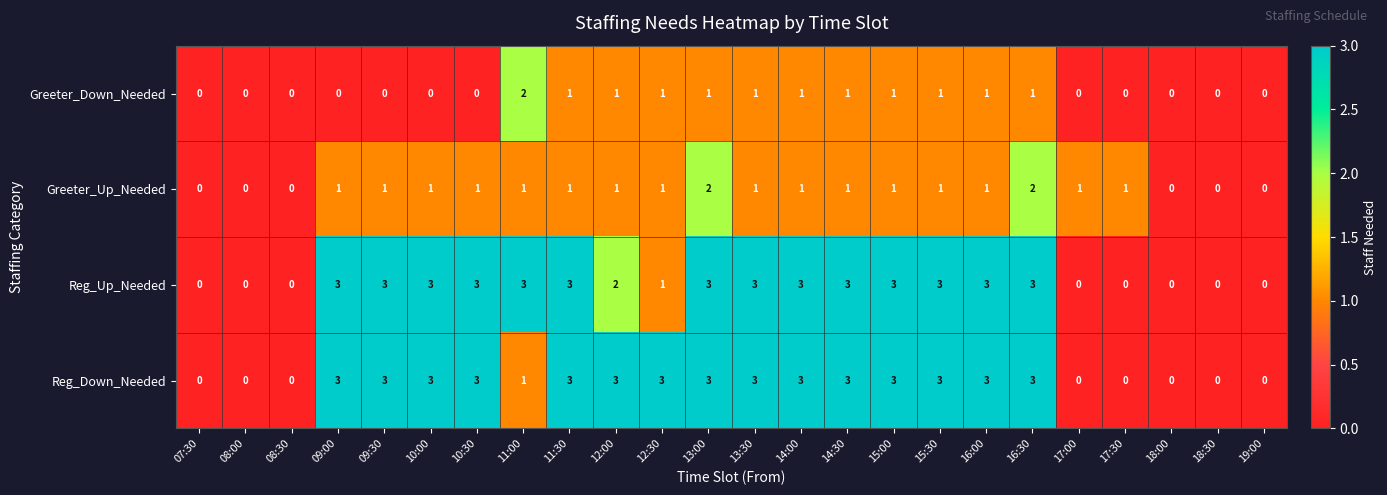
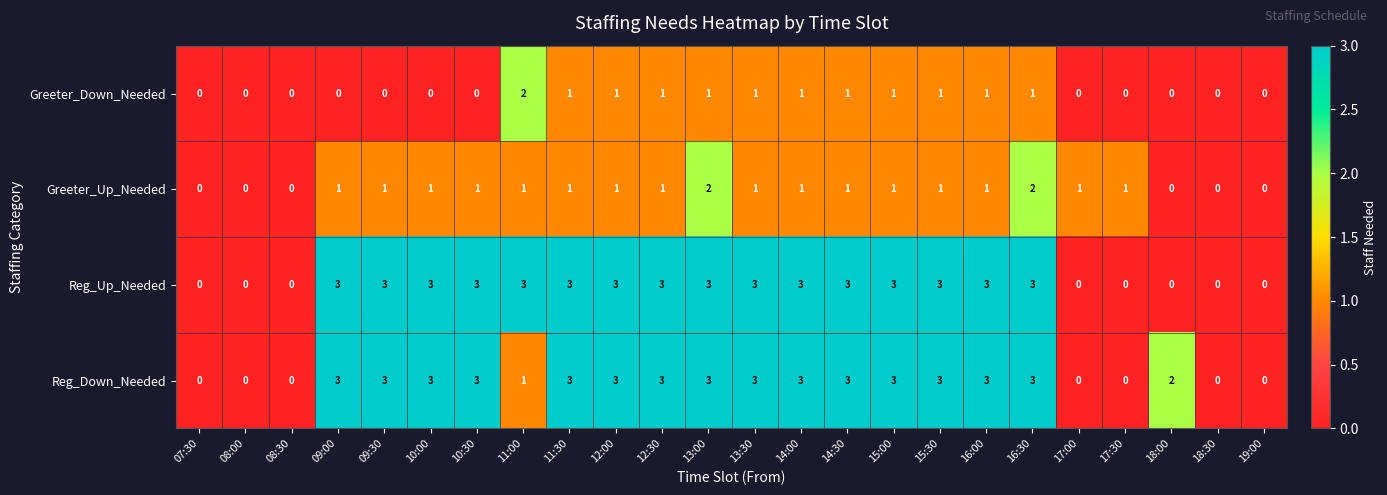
  {
    "Greeter_Down_Needed": {
      "07:30": 0,
      "08:00": 0,
      "08:30": 0,
      "09:00": 0,
      "09:30": 0,
      "10:00": 0,
      "10:30": 0,
      "11:00": 2,
      "11:30": 1,
      "12:00": 1,
      "12:30": 1,
      "13:00": 1,
      "13:30": 1,
      "14:00": 1,
      "14:30": 1,
      "15:00": 1,
      "15:30": 1,
      "16:00": 1,
      "16:30": 1,
      "17:00": 0,
      "17:30": 0,
      "18:00": 0,
      "18:30": 0,
      "19:00": 0
    },
    "Greeter_Up_Needed": {
      "07:30": 0,
      "08:00": 0,
      "08:30": 0,
      "09:00": 1,
      "09:30": 1,
      "10:00": 1,
      "10:30": 1,
      "11:00": 1,
      "11:30": 1,
      "12:00": 1,
      "12:30": 1,
      "13:00": 2,
      "13:30": 1,
      "14:00": 1,
      "14:30": 1,
      "15:00": 1,
      "15:30": 1,
      "16:00": 1,
      "16:30": 2,
      "17:00": 1,
      "17:30": 1,
      "18:00": 0,
      "18:30": 0,
      "19:00": 0
    },
    "Reg_Up_Needed": {
      "07:30": 0,
      "08:00": 0,
      "08:30": 0,
      "09:00": 3,
      "09:30": 3,
      "10:00": 3,
      "10:30": 3,
      "11:00": 3,
      "11:30": 3,
-     "12:00": 2,
-     "12:30": 1,
+     "12:00": 3,
+     "12:30": 3,
      "13:00": 3,
      "13:30": 3,
      "14:00": 3,
      "14:30": 3,
      "15:00": 3,
      "15:30": 3,
      "16:00": 3,
      "16:30": 3,
      "17:00": 0,
      "17:30": 0,
      "18:00": 0,
      "18:30": 0,
      "19:00": 0
    },
    "Reg_Down_Needed": {
      "07:30": 0,
      "08:00": 0,
      "08:30": 0,
      "09:00": 3,
      "09:30": 3,
      "10:00": 3,
      "10:30": 3,
      "11:00": 1,
      "11:30": 3,
      "12:00": 3,
      "12:30": 3,
      "13:00": 3,
      "13:30": 3,
      "14:00": 3,
      "14:30": 3,
      "15:00": 3,
      "15:30": 3,
      "16:00": 3,
      "16:30": 3,
      "17:00": 0,
      "17:30": 0,
-     "18:00": 0,
+     "18:00": 2,
      "18:30": 0,
      "19:00": 0
    }
  }
